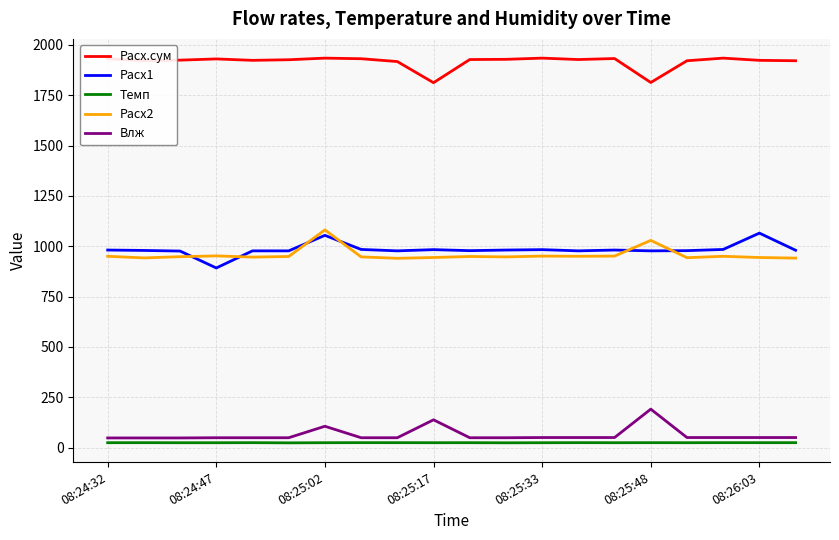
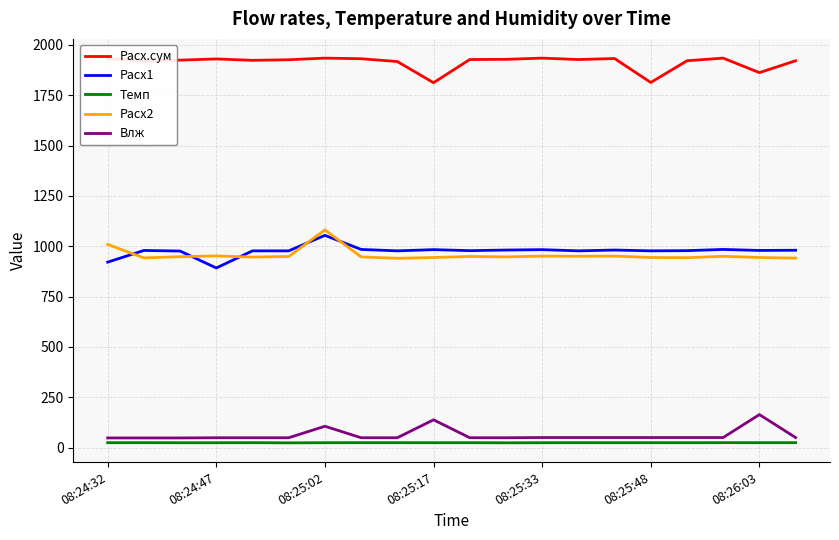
  {
    "Расх.сум": {
      "08:24:47": 1930,
      "08:25:02": 1930,
      "08:25:17": 1810,
      "08:25:33": 1930,
      "08:25:48": 1810,
-     "08:26:03": 1920
+     "08:26:03": 1860
    },
    "Расх1": {
-     "08:24:32": 980,
+     "08:24:32": 920,
      "08:24:47": 890,
      "08:25:02": 1050,
      "08:25:17": 980,
      "08:25:33": 980,
      "08:25:48": 980,
-     "08:26:03": 1070
+     "08:26:03": 980
    },
    "Темп": {
      "08:24:32": 20,
      "08:24:47": 20,
      "08:25:02": 20,
      "08:25:17": 20,
      "08:25:33": 20,
      "08:25:48": 20,
      "08:26:03": 20
    },
    "Расх2": {
-     "08:24:32": 950,
+     "08:24:32": 1010,
      "08:24:47": 950,
      "08:25:02": 1080,
      "08:25:17": 940,
      "08:25:33": 950,
-     "08:25:48": 1030,
+     "08:25:48": 940,
      "08:26:03": 940
    },
    "Влж": {
      "08:24:32": 50,
      "08:24:47": 50,
      "08:25:02": 110,
      "08:25:17": 140,
      "08:25:33": 50,
-     "08:25:48": 190,
-     "08:26:03": 50
+     "08:25:48": 50,
+     "08:26:03": 160
    }
  }
